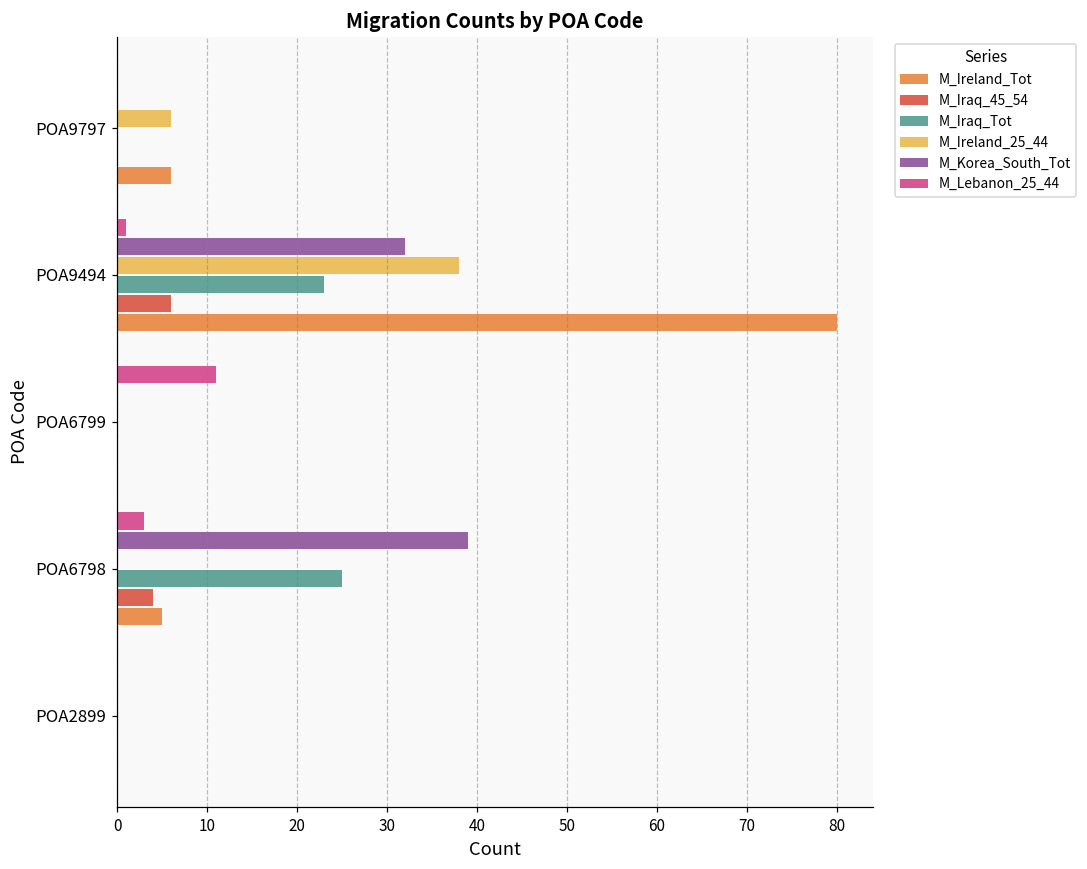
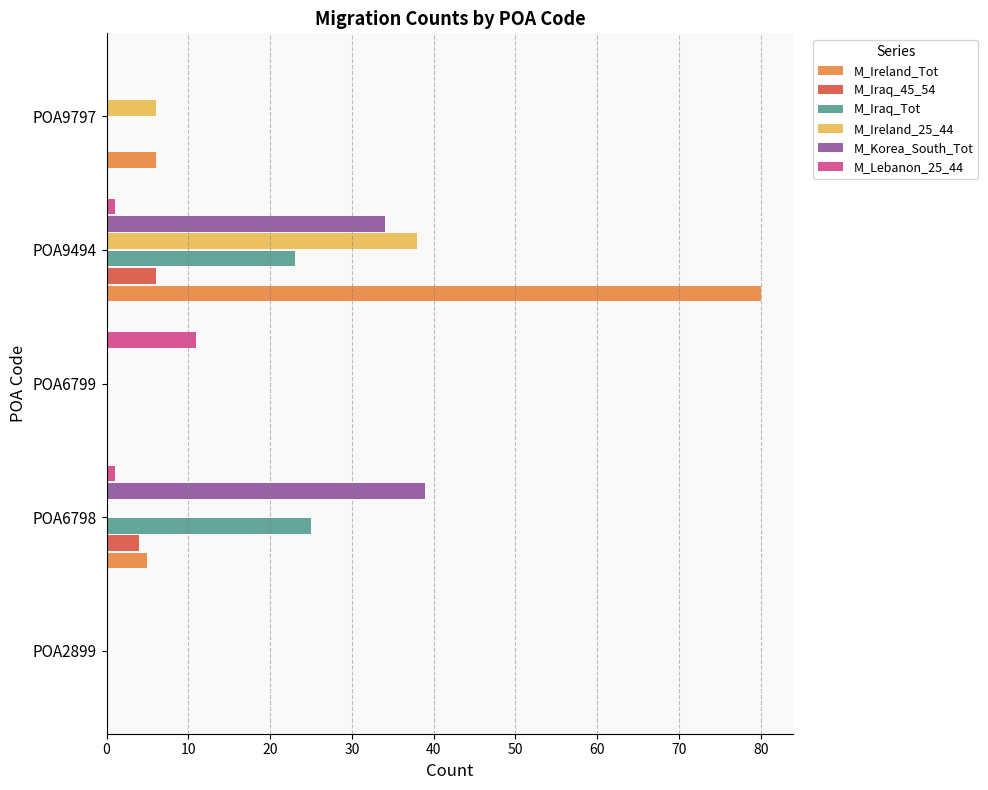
  {
    "M_Iraq_Tot": {
      "POA9797": 0,
      "POA9494": 23,
      "POA6799": 0,
      "POA6798": 25,
      "POA2899": 0
    },
    "M_Korea_South_Tot": {
      "POA9797": 0,
-     "POA9494": 32,
+     "POA9494": 34,
      "POA6799": 0,
      "POA6798": 39,
      "POA2899": 0
    },
    "M_Lebanon_25_44": {
      "POA9797": 0,
      "POA9494": 1,
      "POA6799": 11,
-     "POA6798": 3,
+     "POA6798": 1,
      "POA2899": 0
    }
  }
